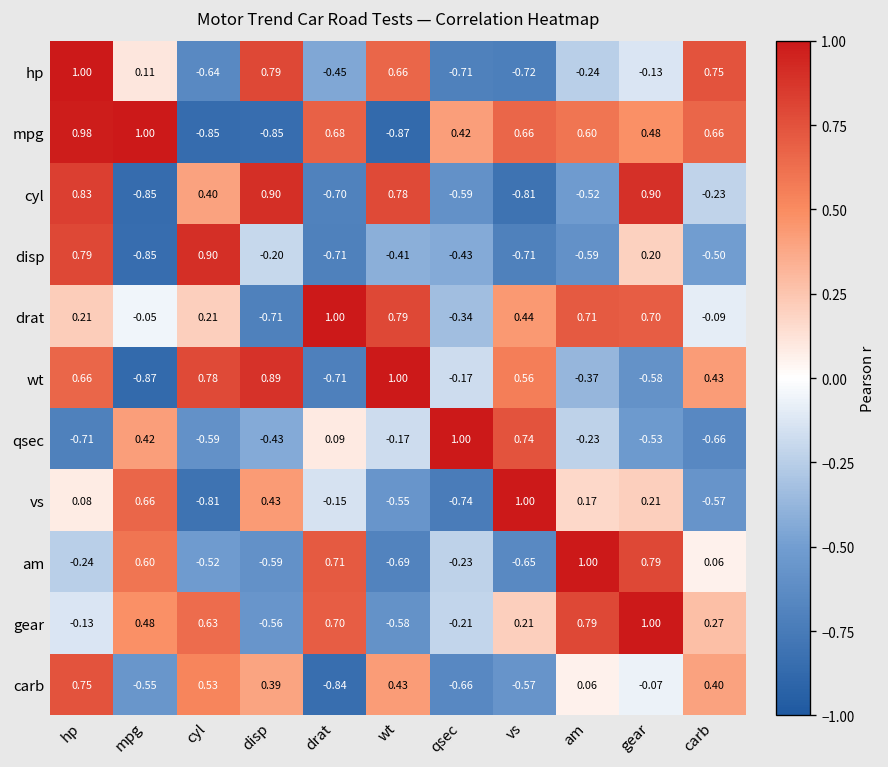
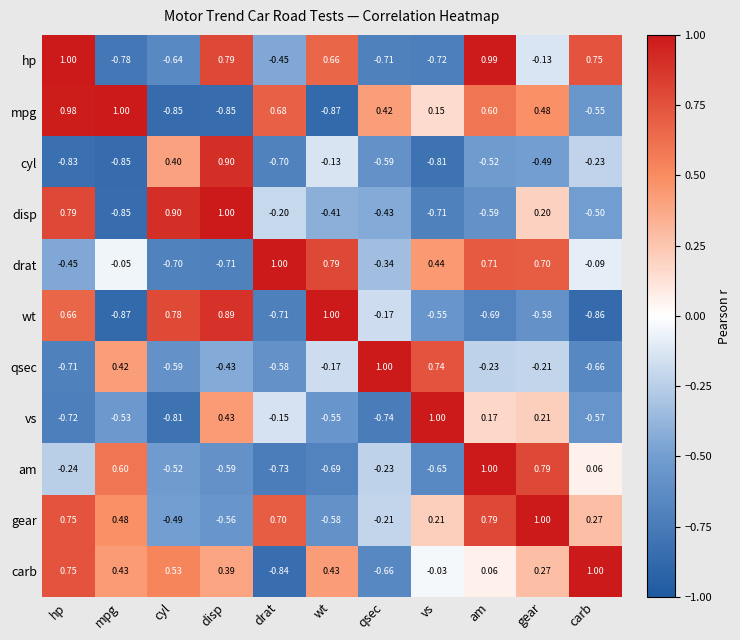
  {
    "hp": {
      "hp": 1.00,
-     "mpg": 0.11,
+     "mpg": -0.78,
      "cyl": -0.64,
      "disp": 0.79,
      "drat": -0.45,
      "wt": 0.66,
      "qsec": -0.71,
      "vs": -0.72,
-     "am": -0.24,
+     "am": 0.99,
      "gear": -0.13,
      "carb": 0.75
    },
    "mpg": {
      "hp": 0.98,
      "mpg": 1.00,
      "cyl": -0.85,
      "disp": -0.85,
      "drat": 0.68,
      "wt": -0.87,
      "qsec": 0.42,
-     "vs": 0.66,
+     "vs": 0.15,
      "am": 0.60,
      "gear": 0.48,
-     "carb": 0.66
+     "carb": -0.55
    },
    "cyl": {
-     "hp": 0.83,
+     "hp": -0.83,
      "mpg": -0.85,
      "cyl": 0.40,
      "disp": 0.90,
      "drat": -0.70,
-     "wt": 0.78,
+     "wt": -0.13,
      "qsec": -0.59,
      "vs": -0.81,
      "am": -0.52,
-     "gear": 0.90,
+     "gear": -0.49,
      "carb": -0.23
    },
    "disp": {
      "hp": 0.79,
      "mpg": -0.85,
      "cyl": 0.90,
-     "disp": -0.20,
-     "drat": -0.71,
+     "disp": 1.00,
+     "drat": -0.20,
      "wt": -0.41,
      "qsec": -0.43,
      "vs": -0.71,
      "am": -0.59,
      "gear": 0.20,
      "carb": -0.50
    },
    "drat": {
-     "hp": 0.21,
+     "hp": -0.45,
      "mpg": -0.05,
-     "cyl": 0.21,
+     "cyl": -0.70,
      "disp": -0.71,
      "drat": 1.00,
      "wt": 0.79,
      "qsec": -0.34,
      "vs": 0.44,
      "am": 0.71,
      "gear": 0.70,
      "carb": -0.09
    },
    "wt": {
      "hp": 0.66,
      "mpg": -0.87,
      "cyl": 0.78,
      "disp": 0.89,
      "drat": -0.71,
      "wt": 1.00,
      "qsec": -0.17,
-     "vs": 0.56,
-     "am": -0.37,
+     "vs": -0.55,
+     "am": -0.69,
      "gear": -0.58,
-     "carb": 0.43
+     "carb": -0.86
    },
    "qsec": {
      "hp": -0.71,
      "mpg": 0.42,
      "cyl": -0.59,
      "disp": -0.43,
-     "drat": 0.09,
+     "drat": -0.58,
      "wt": -0.17,
      "qsec": 1.00,
      "vs": 0.74,
      "am": -0.23,
-     "gear": -0.53,
+     "gear": -0.21,
      "carb": -0.66
    },
    "vs": {
-     "hp": 0.08,
-     "mpg": 0.66,
+     "hp": -0.72,
+     "mpg": -0.53,
      "cyl": -0.81,
      "disp": 0.43,
      "drat": -0.15,
      "wt": -0.55,
      "qsec": -0.74,
      "vs": 1.00,
      "am": 0.17,
      "gear": 0.21,
      "carb": -0.57
    },
    "am": {
      "hp": -0.24,
      "mpg": 0.60,
      "cyl": -0.52,
      "disp": -0.59,
-     "drat": 0.71,
+     "drat": -0.73,
      "wt": -0.69,
      "qsec": -0.23,
      "vs": -0.65,
      "am": 1.00,
      "gear": 0.79,
      "carb": 0.06
    },
    "gear": {
-     "hp": -0.13,
+     "hp": 0.75,
      "mpg": 0.48,
-     "cyl": 0.63,
+     "cyl": -0.49,
      "disp": -0.56,
      "drat": 0.70,
      "wt": -0.58,
      "qsec": -0.21,
      "vs": 0.21,
      "am": 0.79,
      "gear": 1.00,
      "carb": 0.27
    },
    "carb": {
      "hp": 0.75,
-     "mpg": -0.55,
+     "mpg": 0.43,
      "cyl": 0.53,
      "disp": 0.39,
      "drat": -0.84,
      "wt": 0.43,
      "qsec": -0.66,
-     "vs": -0.57,
+     "vs": -0.03,
      "am": 0.06,
-     "gear": -0.07,
-     "carb": 0.40
+     "gear": 0.27,
+     "carb": 1.00
    }
  }
